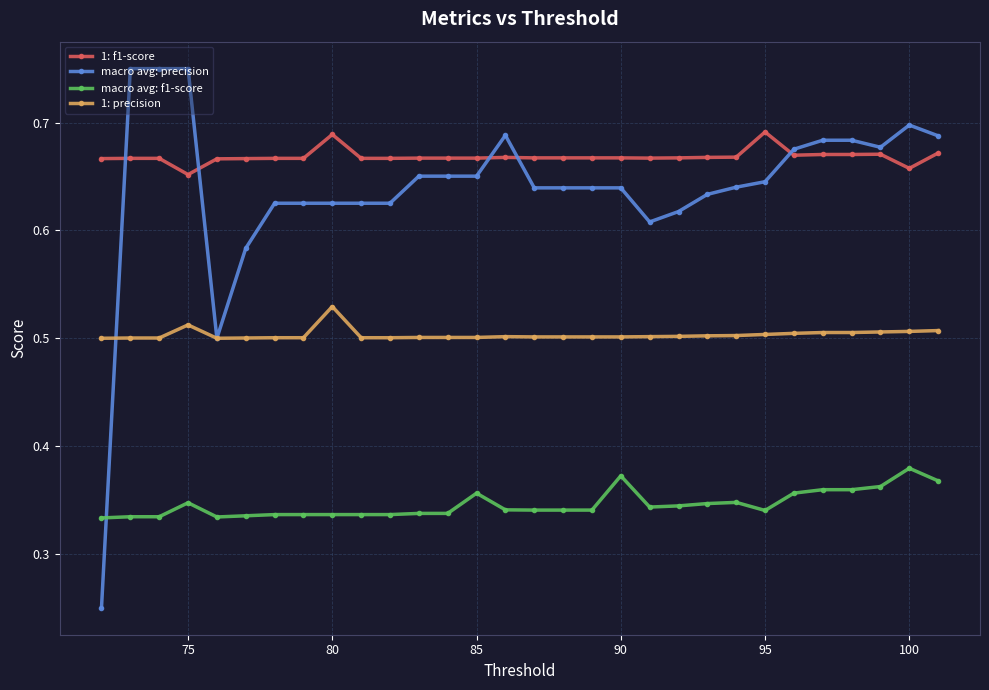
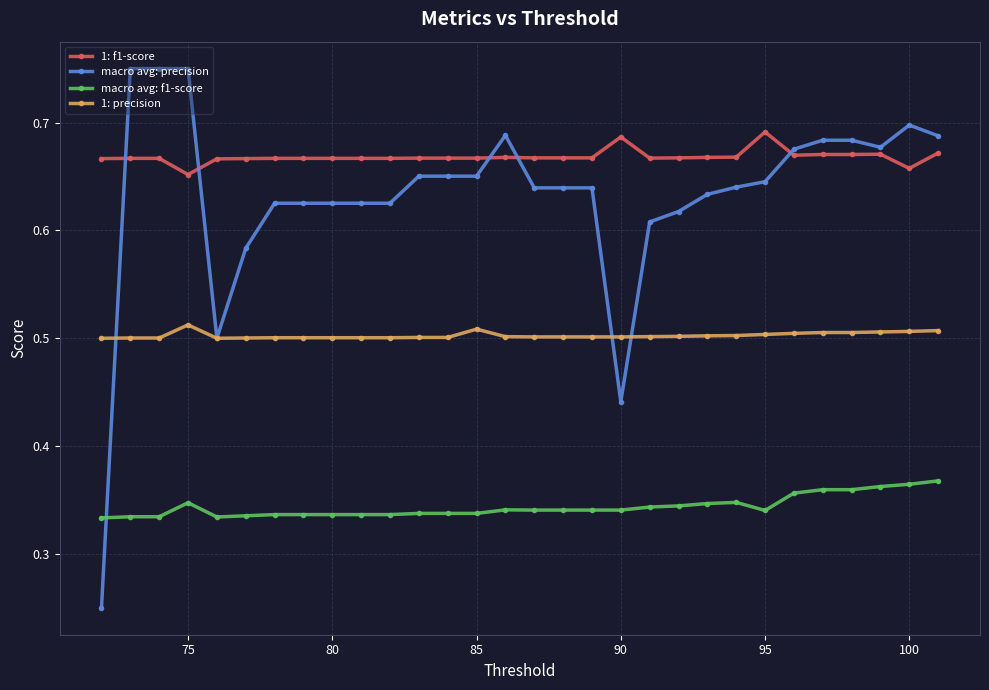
  {
    "1: f1-score": {
      "75": 0.652,
-     "80": 0.689,
+     "80": 0.667,
      "85": 0.667,
-     "90": 0.667,
+     "90": 0.687,
      "95": 0.691,
      "100": 0.658
    },
    "macro avg: precision": {
      "80": 0.625,
      "85": 0.650,
-     "90": 0.640,
+     "90": 0.441,
      "95": 0.645,
      "100": 0.698
    },
    "macro avg: f1-score": {
      "75": 0.347,
      "80": 0.336,
-     "85": 0.356,
-     "90": 0.372,
+     "85": 0.338,
+     "90": 0.341,
      "95": 0.340,
-     "100": 0.379
+     "100": 0.365
    },
    "1: precision": {
      "75": 0.512,
-     "80": 0.529,
-     "85": 0.501,
+     "80": 0.501,
+     "85": 0.508,
      "90": 0.501,
      "95": 0.504,
      "100": 0.506
    }
  }
